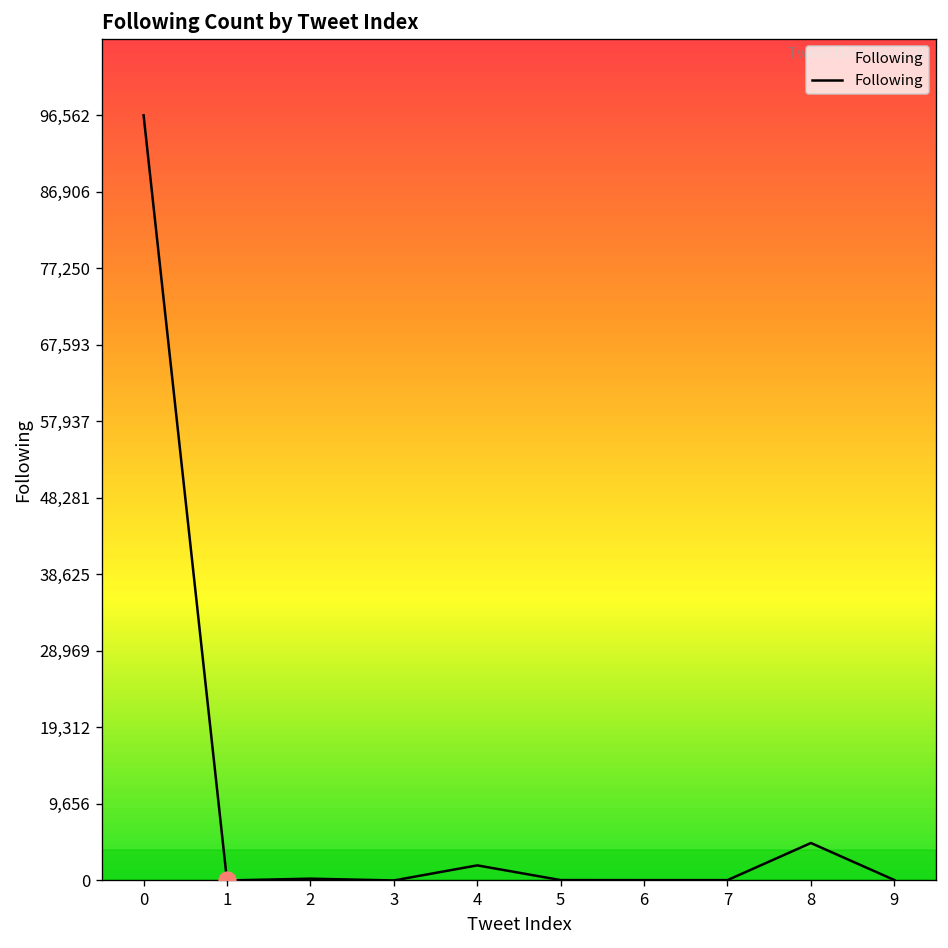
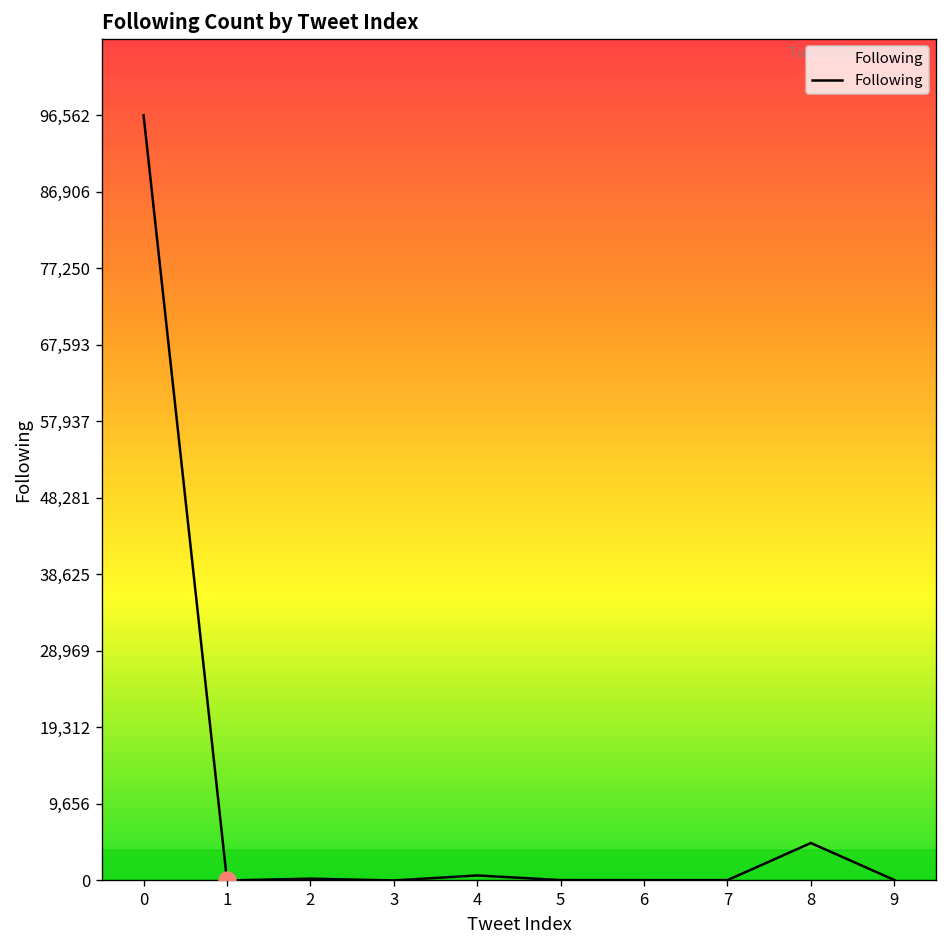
  {
    "Following": {
      "0": "97,000",
      "2": "0",
      "3": "0",
-     "4": "2,000",
+     "4": "1,000",
      "5": "0",
      "6": "0",
      "7": "0",
      "8": "5,000",
      "9": "0"
    }
  }
